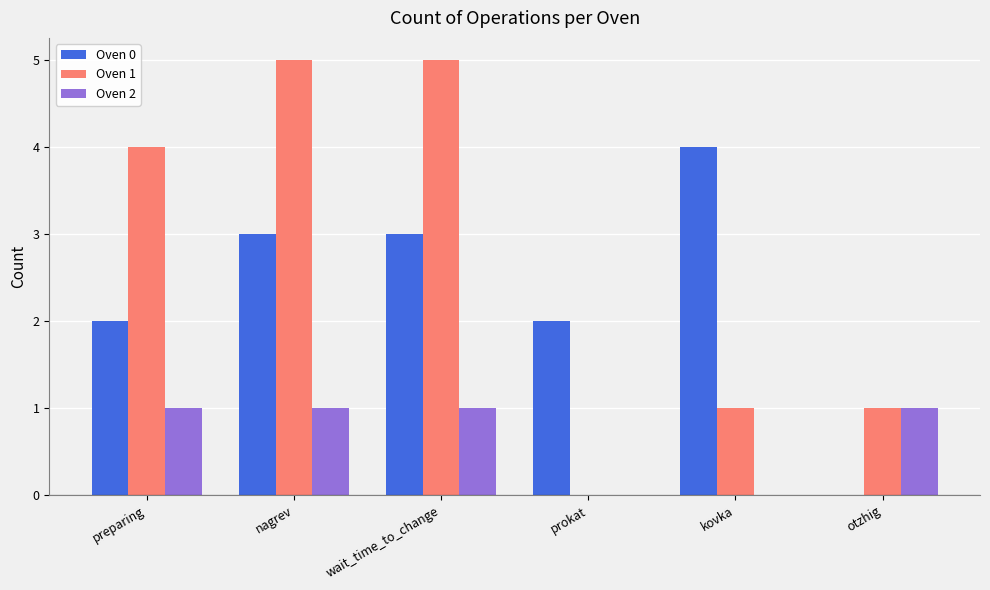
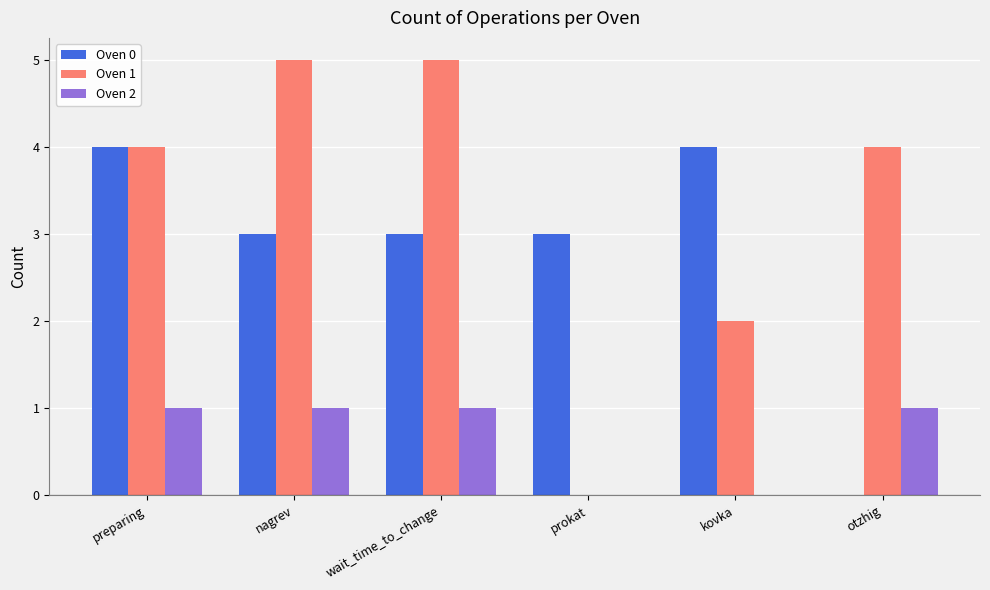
  {
    "Oven 0": {
-     "preparing": 2,
+     "preparing": 4,
      "nagrev": 3,
      "wait_time_to_change": 3,
-     "prokat": 2,
+     "prokat": 3,
      "kovka": 4,
      "otzhig": 0
    },
    "Oven 1": {
      "preparing": 4,
      "nagrev": 5,
      "wait_time_to_change": 5,
      "prokat": 0,
-     "kovka": 1,
-     "otzhig": 1
+     "kovka": 2,
+     "otzhig": 4
    },
    "Oven 2": {
      "preparing": 1,
      "nagrev": 1,
      "wait_time_to_change": 1,
      "prokat": 0,
      "kovka": 0,
      "otzhig": 1
    }
  }
